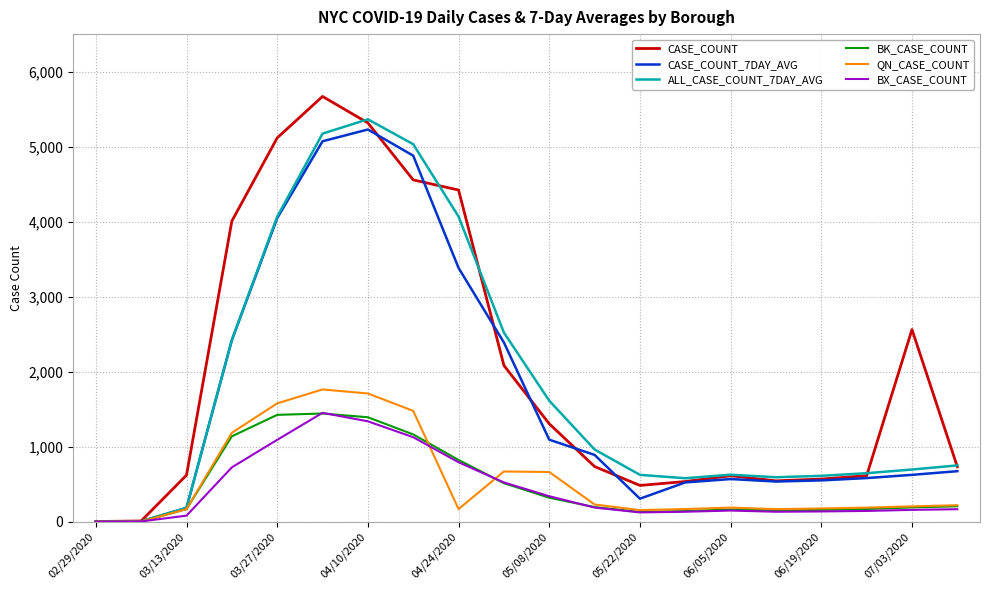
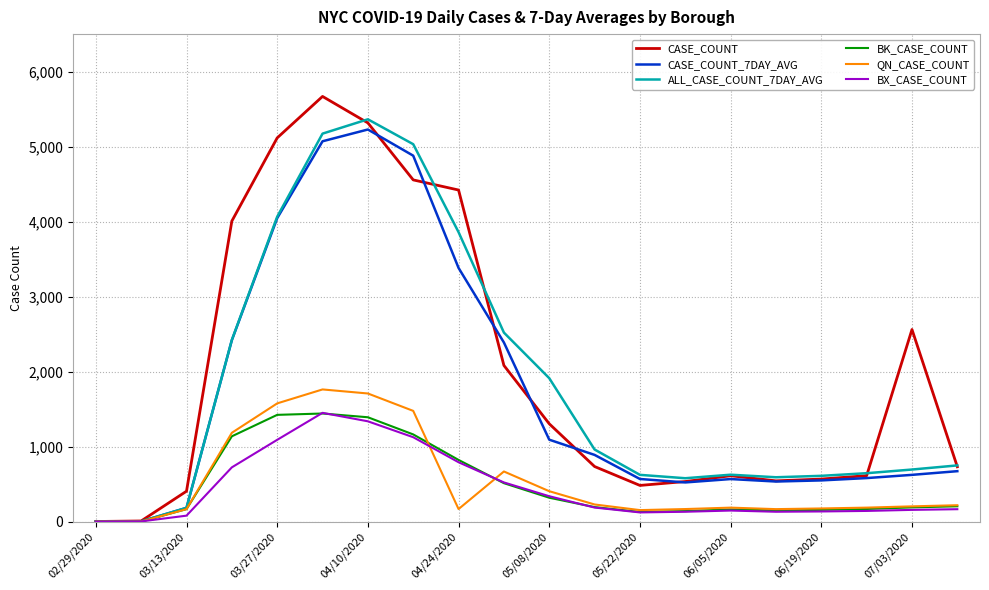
  {
    "CASE_COUNT": {
-     "03/13/2020": "600",
+     "03/13/2020": "400",
      "03/27/2020": "5,100",
      "04/10/2020": "5,300",
      "04/24/2020": "4,400",
      "05/08/2020": "1,300",
      "05/22/2020": "500",
      "07/03/2020": "2,600"
    },
    "CASE_COUNT_7DAY_AVG": {
      "04/10/2020": "5,200",
      "04/24/2020": "3,400",
      "05/08/2020": "1,100",
-     "05/22/2020": "300",
+     "05/22/2020": "600",
      "06/05/2020": "600",
      "07/03/2020": "600"
    },
    "ALL_CASE_COUNT_7DAY_AVG": {
      "04/10/2020": "5,400",
-     "04/24/2020": "4,100",
-     "05/08/2020": "1,600",
+     "04/24/2020": "3,900",
+     "05/08/2020": "1,900",
      "05/22/2020": "600",
      "06/19/2020": "600",
      "07/03/2020": "700"
    },
    "BK_CASE_COUNT": {
      "03/27/2020": "1,400",
      "04/10/2020": "1,400"
    },
    "QN_CASE_COUNT": {
      "03/27/2020": "1,600",
      "04/10/2020": "1,700",
      "04/24/2020": "200",
-     "05/08/2020": "700"
+     "05/08/2020": "400"
    },
    "BX_CASE_COUNT": {
      "03/13/2020": "100",
      "03/27/2020": "1,100",
      "04/10/2020": "1,300"
    }
  }
